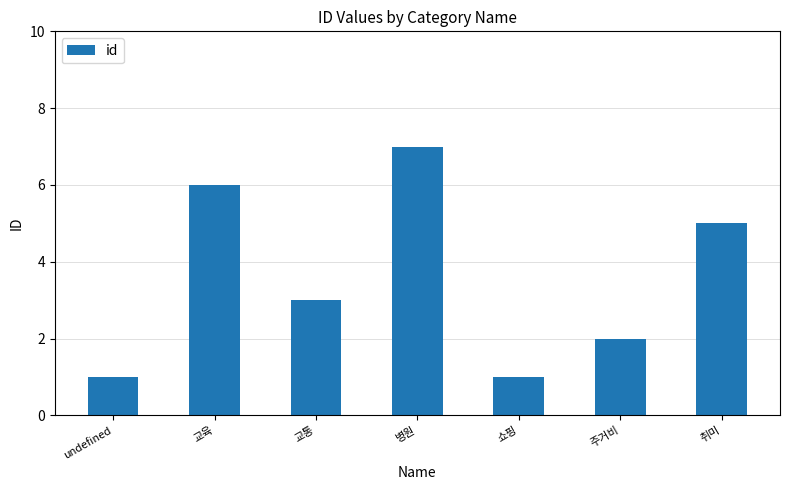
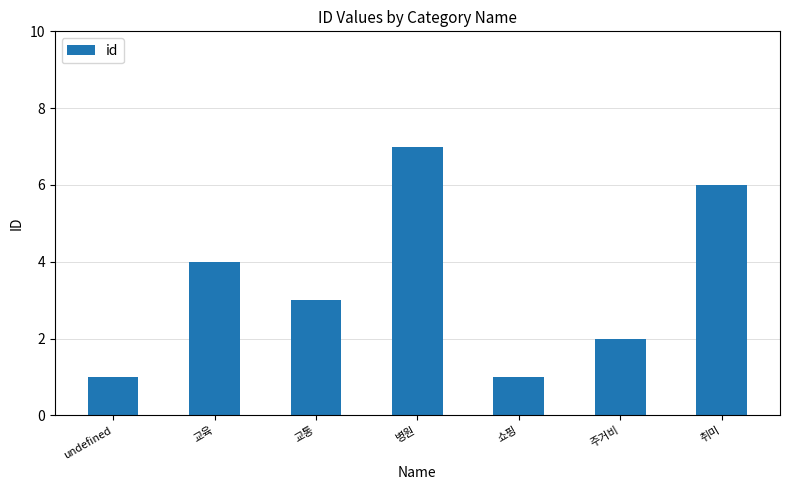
  {
    "undefined": 1,
-   "교육": 6,
+   "교육": 4,
    "교통": 3,
    "병원": 7,
    "쇼핑": 1,
    "주거비": 2,
-   "취미": 5
+   "취미": 6
  }
